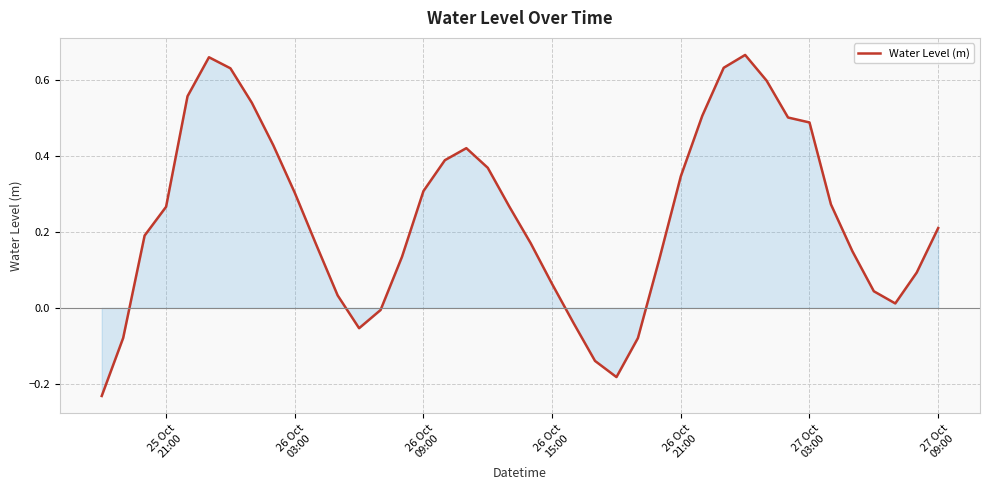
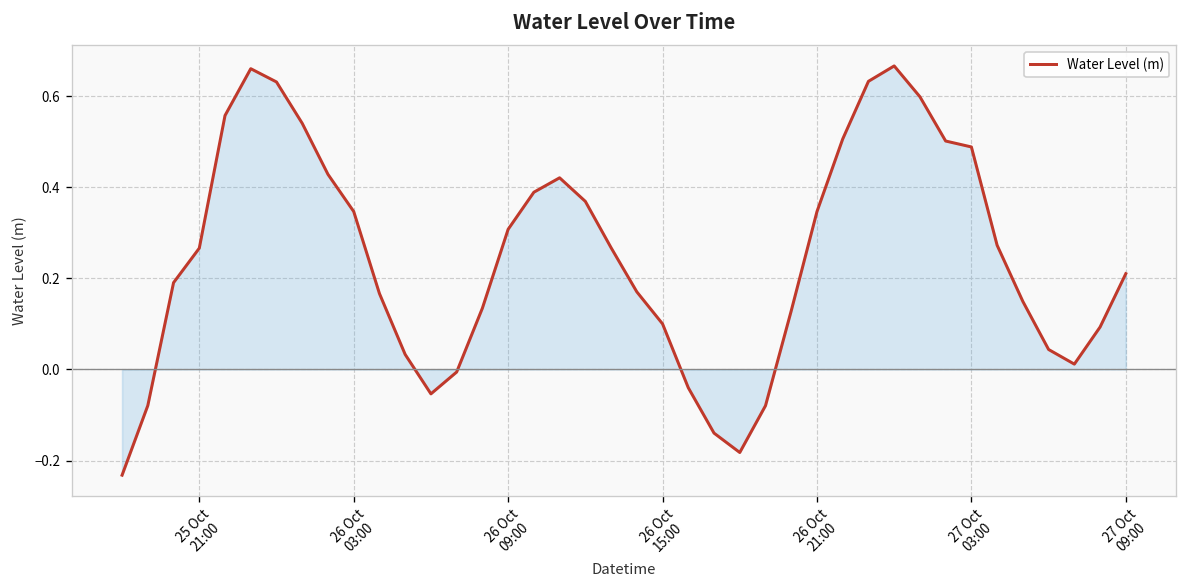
  {
    "Water Level (m)": {
-     "26 Oct 03:00": 0.30,
-     "26 Oct 15:00": 0.06
+     "26 Oct 03:00": 0.35,
+     "26 Oct 15:00": 0.10
    }
  }
